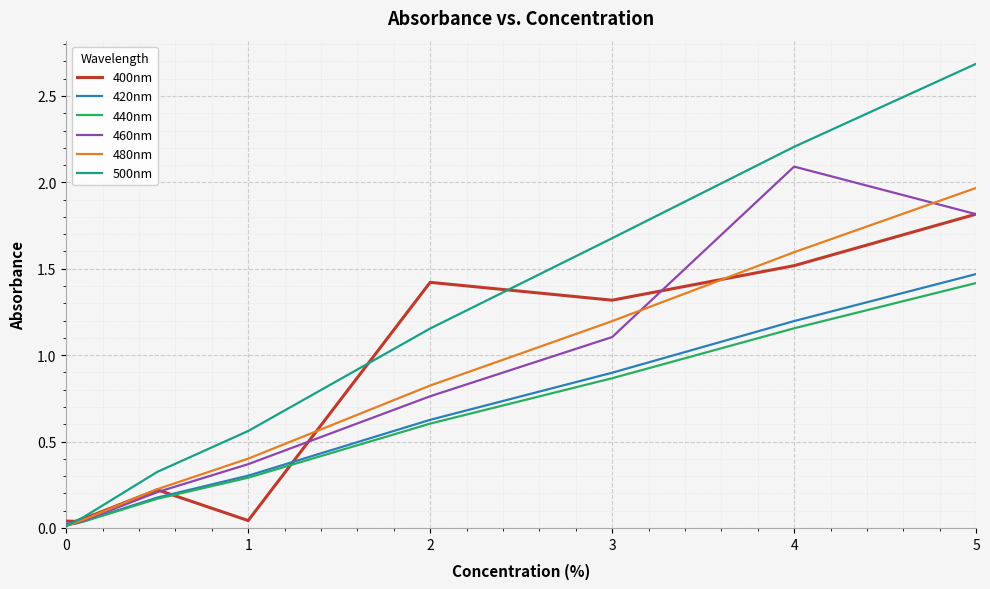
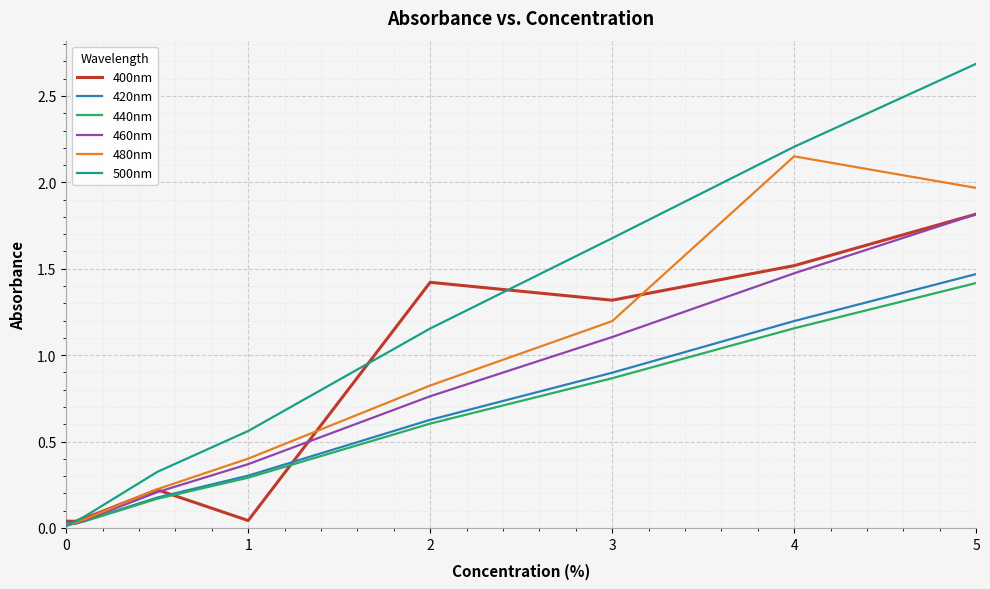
  {
    "400nm": {
      "1": 0.04,
      "2": 1.42,
      "3": 1.32,
      "4": 1.52
    },
    "420nm": {
      "2": 0.63,
      "3": 0.90,
      "4": 1.20,
      "5": 1.47
    },
    "460nm": {
      "1": 0.37,
      "2": 0.76,
      "3": 1.10,
-     "4": 2.09
+     "4": 1.47
    },
    "480nm": {
      "1": 0.40,
      "2": 0.82,
      "3": 1.20,
-     "4": 1.60,
+     "4": 2.15,
      "5": 1.97
    }
  }
